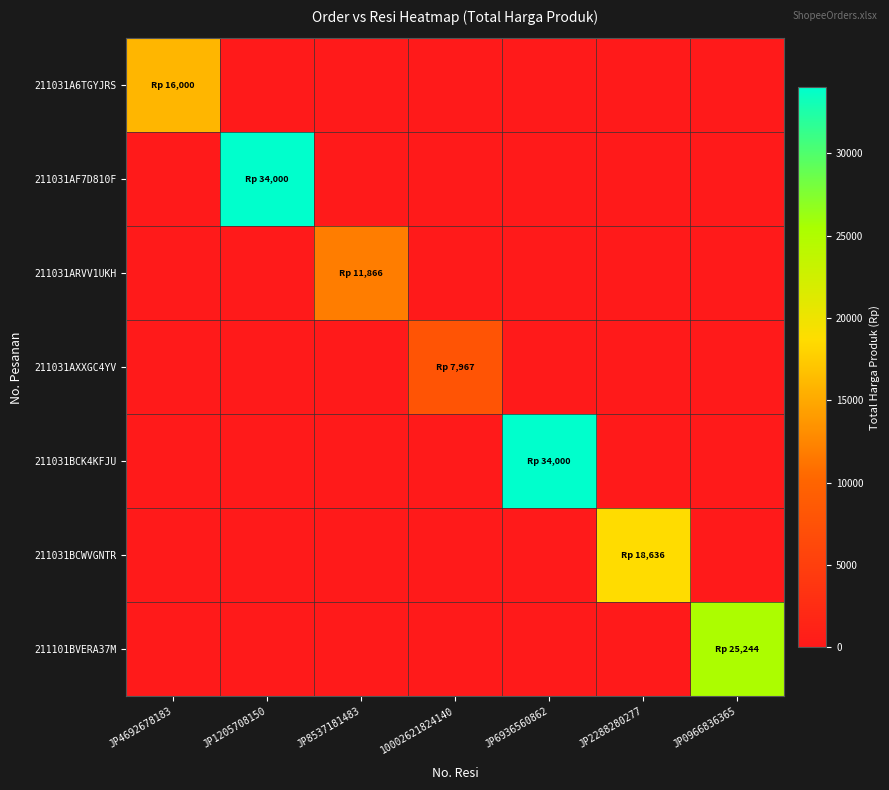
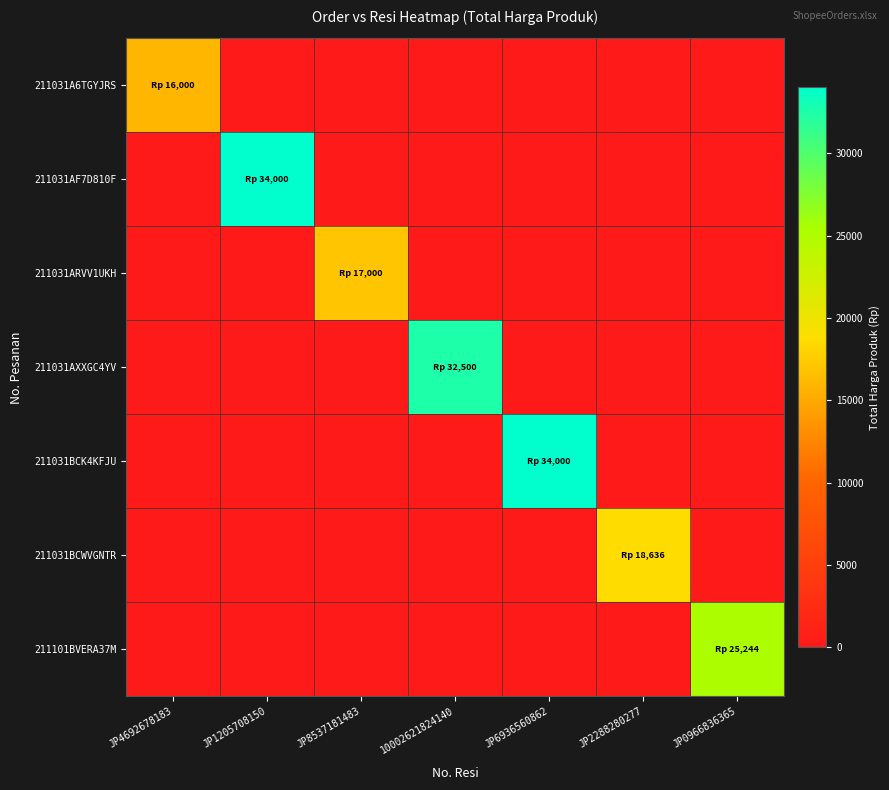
  {
    "211031A6TGYJRS": {
      "JP4692678183": "16,000"
    },
    "211031AF7D810F": {
      "JP1205708150": "34,000"
    },
    "211031ARVV1UKH": {
-     "JP8537181483": "11,866"
+     "JP8537181483": "17,000"
    },
    "211031AXXGC4YV": {
-     "10002621824140": "7,967"
+     "10002621824140": "32,500"
    },
    "211031BCK4KFJU": {
      "JP6936560862": "34,000"
    },
    "211031BCWVGNTR": {
      "JP2288280277": "18,636"
    },
    "211101BVERA37M": {
      "JP0966836365": "25,244"
    }
  }
